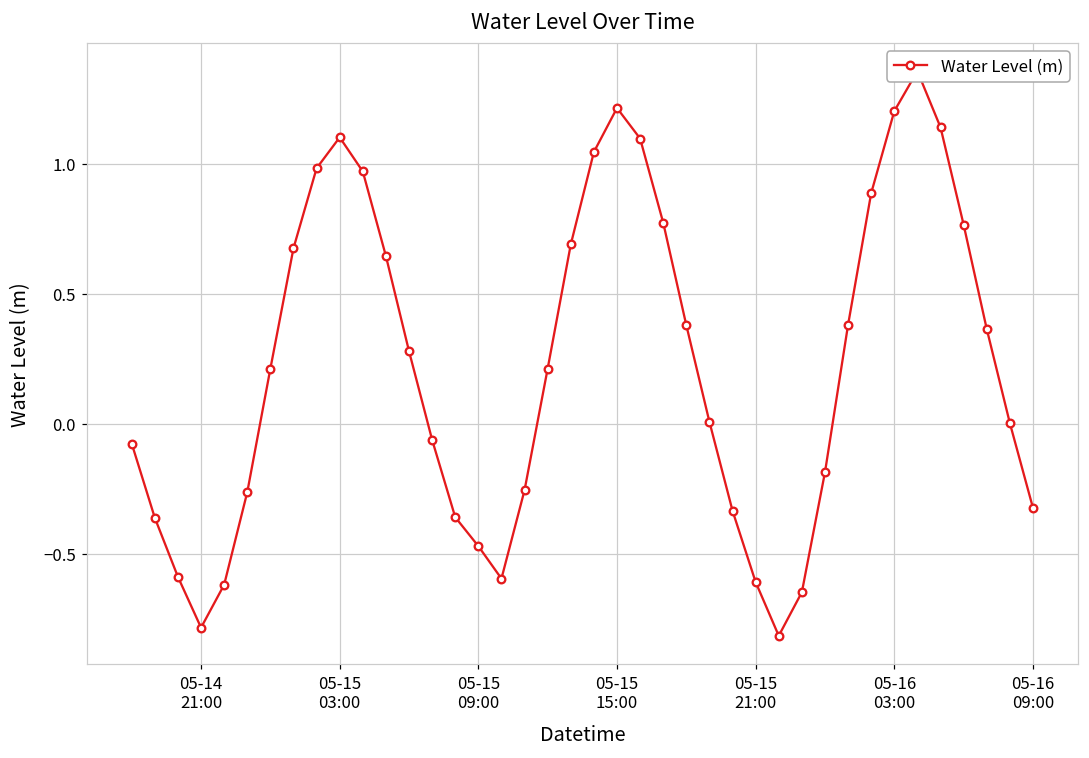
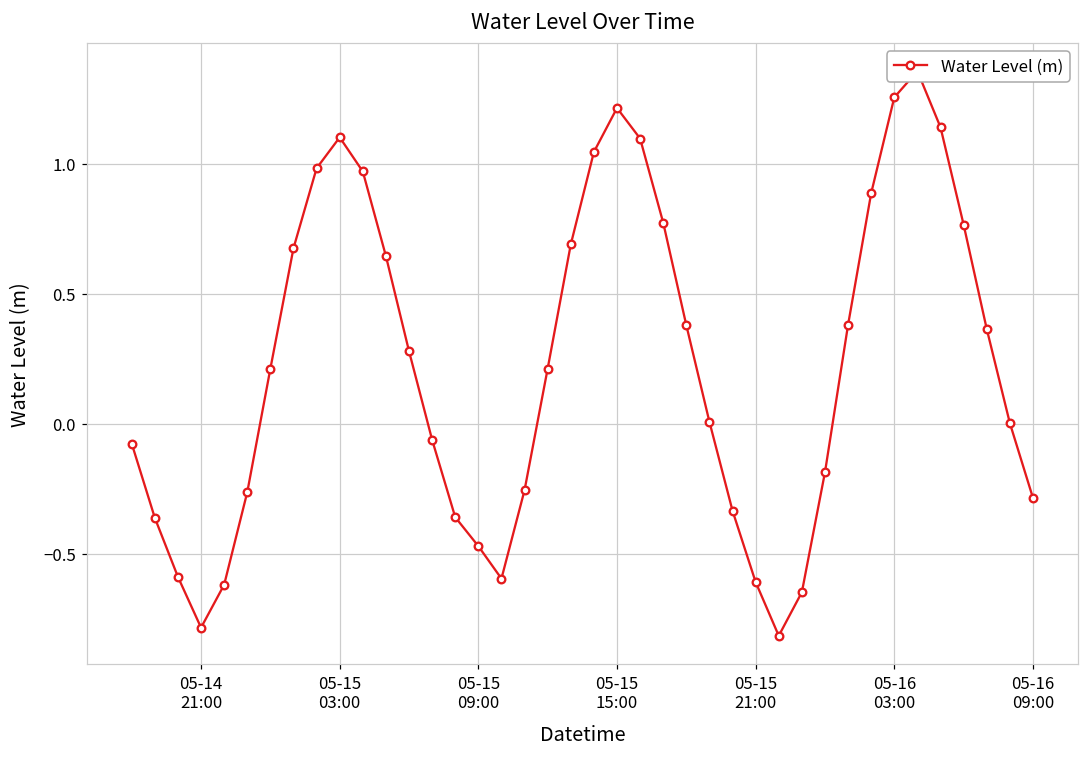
  {
    "05-14 21:00": -0.79,
    "05-15 03:00": 1.10,
    "05-15 09:00": -0.47,
    "05-15 15:00": 1.21,
    "05-15 21:00": -0.61,
-   "05-16 03:00": 1.20,
-   "05-16 09:00": -0.32
+   "05-16 03:00": 1.25,
+   "05-16 09:00": -0.29
  }
